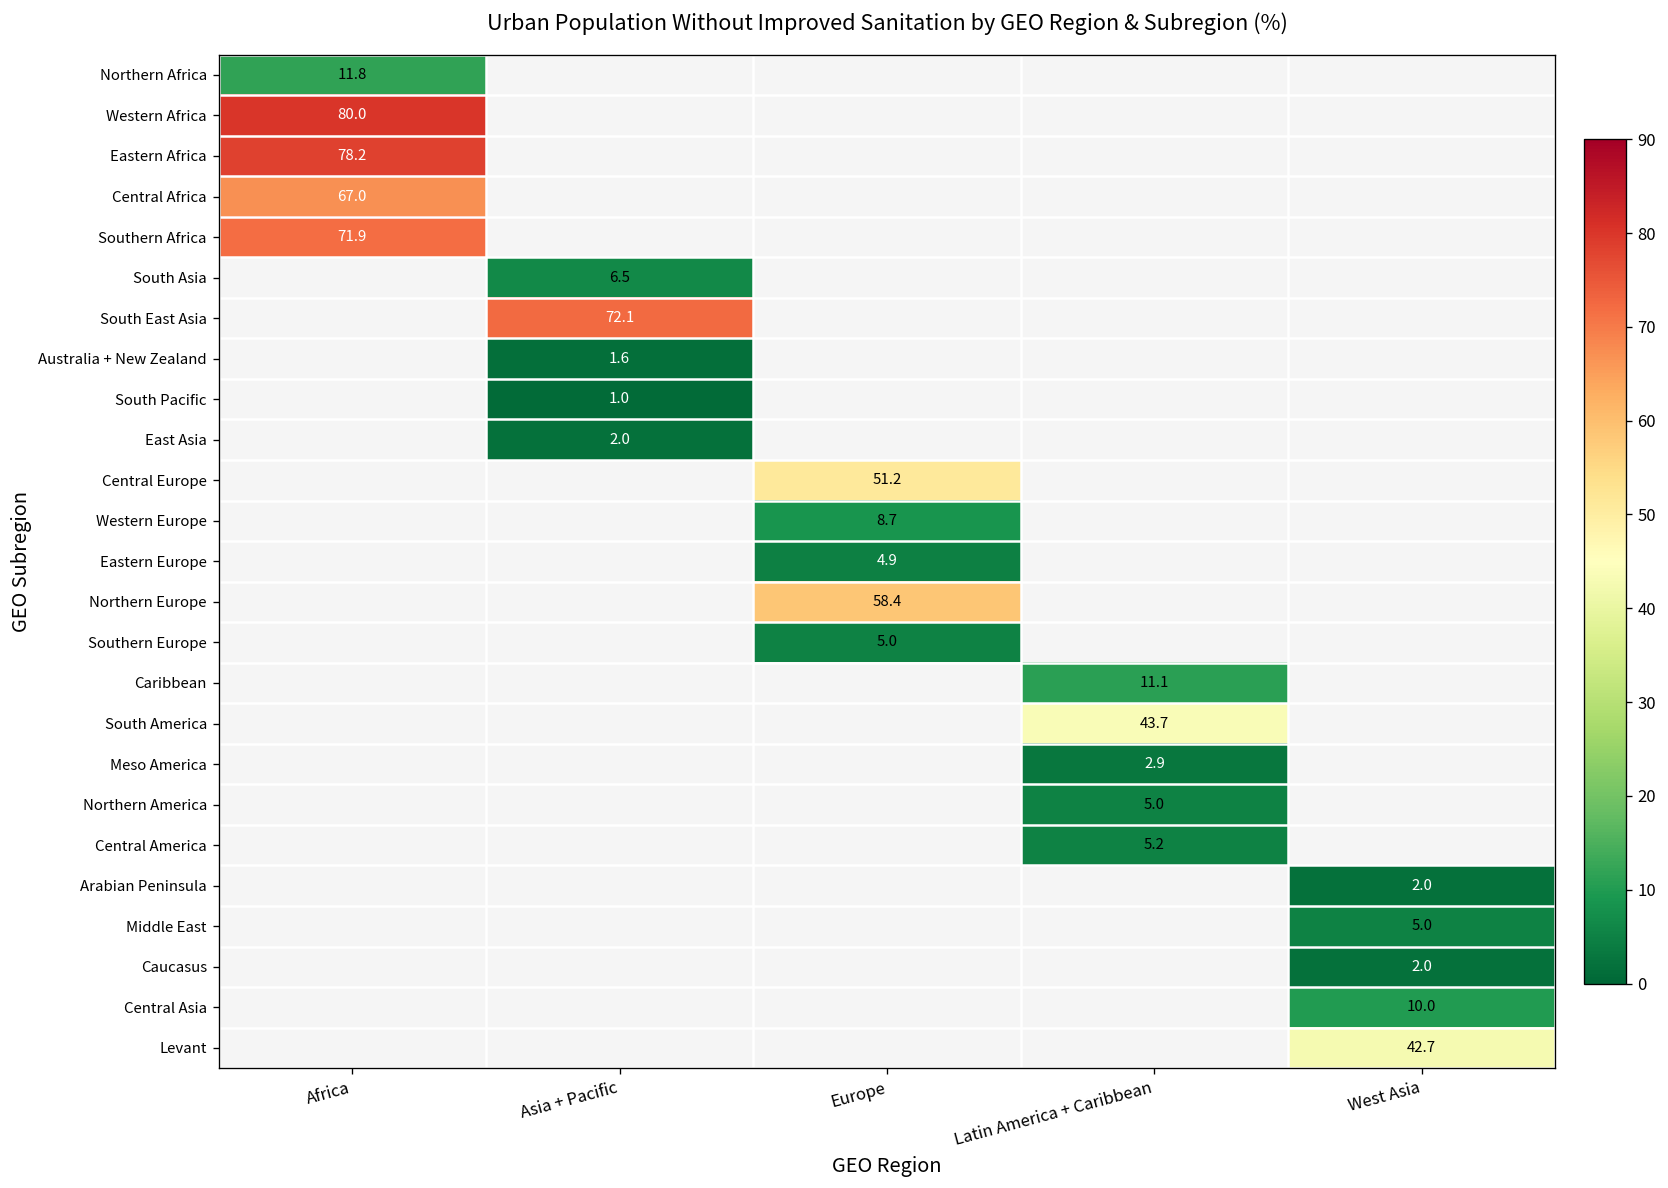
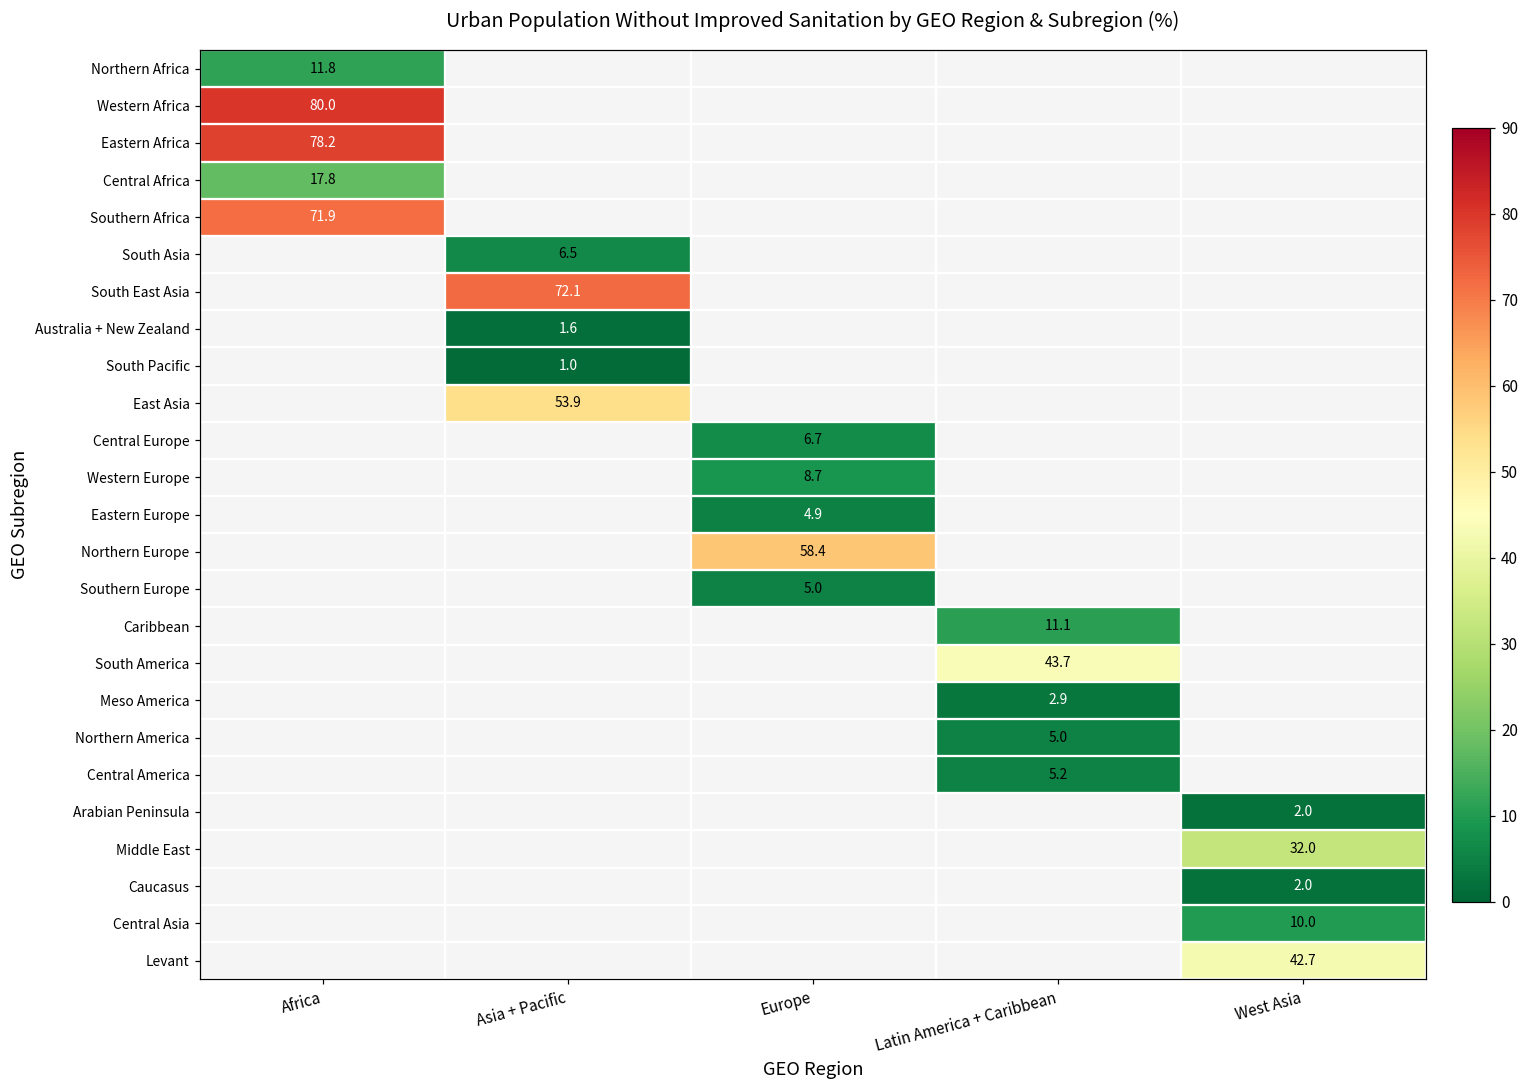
  {
    "Northern Africa": {
      "Africa": 11.8
    },
    "Western Africa": {
      "Africa": 80.0
    },
    "Eastern Africa": {
      "Africa": 78.2
    },
    "Central Africa": {
-     "Africa": 67.0
+     "Africa": 17.8
    },
    "Southern Africa": {
      "Africa": 71.9
    },
    "South Asia": {
      "Asia + Pacific": 6.5
    },
    "South East Asia": {
      "Asia + Pacific": 72.1
    },
    "Australia + New Zealand": {
      "Asia + Pacific": 1.6
    },
    "South Pacific": {
      "Asia + Pacific": 1.0
    },
    "East Asia": {
-     "Asia + Pacific": 2.0
+     "Asia + Pacific": 53.9
    },
    "Central Europe": {
-     "Europe": 51.2
+     "Europe": 6.7
    },
    "Western Europe": {
      "Europe": 8.7
    },
    "Eastern Europe": {
      "Europe": 4.9
    },
    "Northern Europe": {
      "Europe": 58.4
    },
    "Southern Europe": {
      "Europe": 5.0
    },
    "Caribbean": {
      "Latin America + Caribbean": 11.1
    },
    "South America": {
      "Latin America + Caribbean": 43.7
    },
    "Meso America": {
      "Latin America + Caribbean": 2.9
    },
    "Northern America": {
      "Latin America + Caribbean": 5.0
    },
    "Central America": {
      "Latin America + Caribbean": 5.2
    },
    "Arabian Peninsula": {
      "West Asia": 2.0
    },
    "Middle East": {
-     "West Asia": 5.0
+     "West Asia": 32.0
    },
    "Caucasus": {
      "West Asia": 2.0
    },
    "Central Asia": {
      "West Asia": 10.0
    },
    "Levant": {
      "West Asia": 42.7
    }
  }
